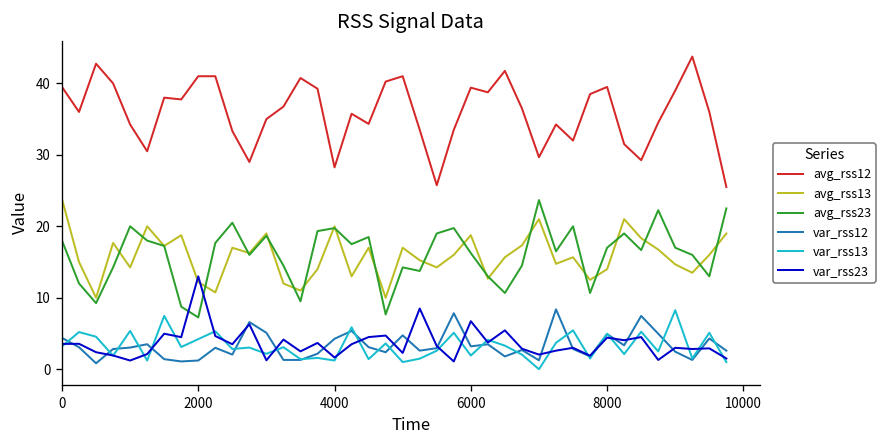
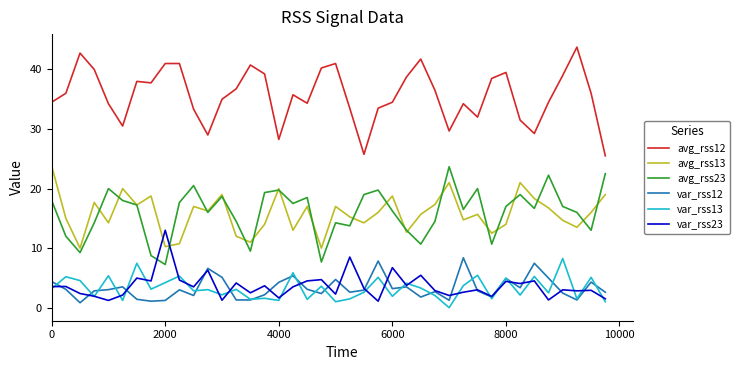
  {
    "avg_rss12": {
-     "0": 40,
+     "0": 35,
      "2000": 41,
      "4000": 28,
-     "6000": 39,
+     "6000": 35,
      "8000": 40
    },
    "avg_rss13": {
      "0": 24,
-     "2000": 12,
+     "2000": 10,
      "6000": 19,
      "8000": 14
    },
    "avg_rss23": {
      "0": 18,
      "2000": 7,
      "6000": 16,
      "8000": 17
    },
    "var_rss12": {
      "0": 4,
      "2000": 1,
      "4000": 4,
      "6000": 3
    },
    "var_rss13": {
      "2000": 4,
      "6000": 2
    },
    "var_rss23": {
      "2000": 13,
      "6000": 7,
      "8000": 4
    }
  }
